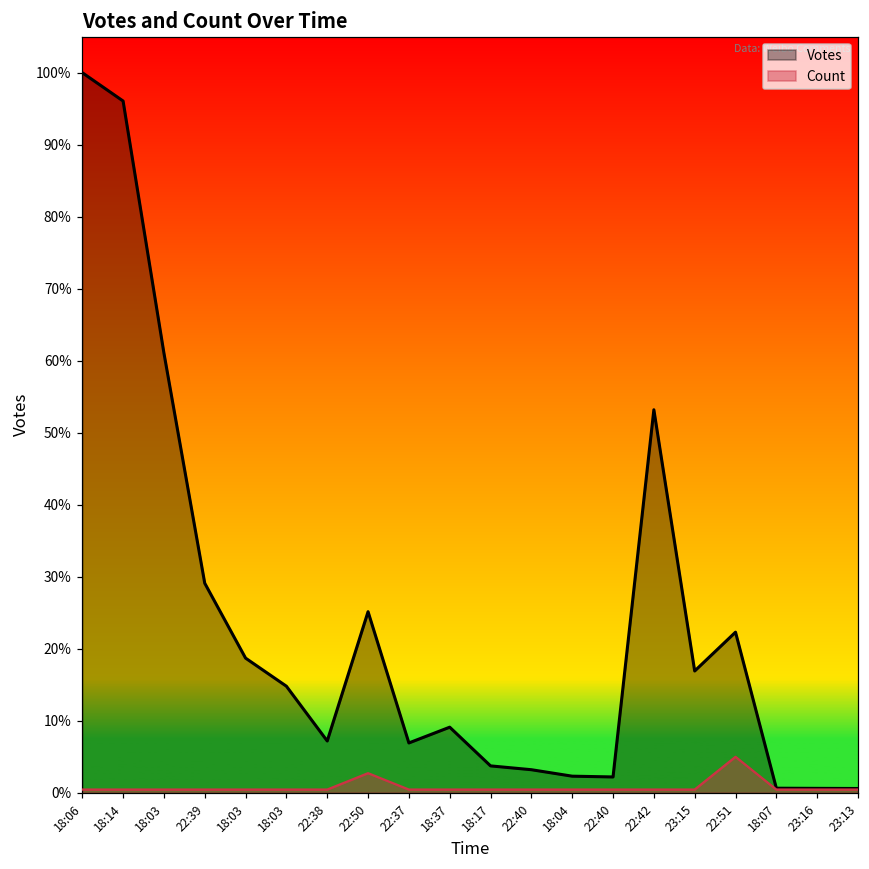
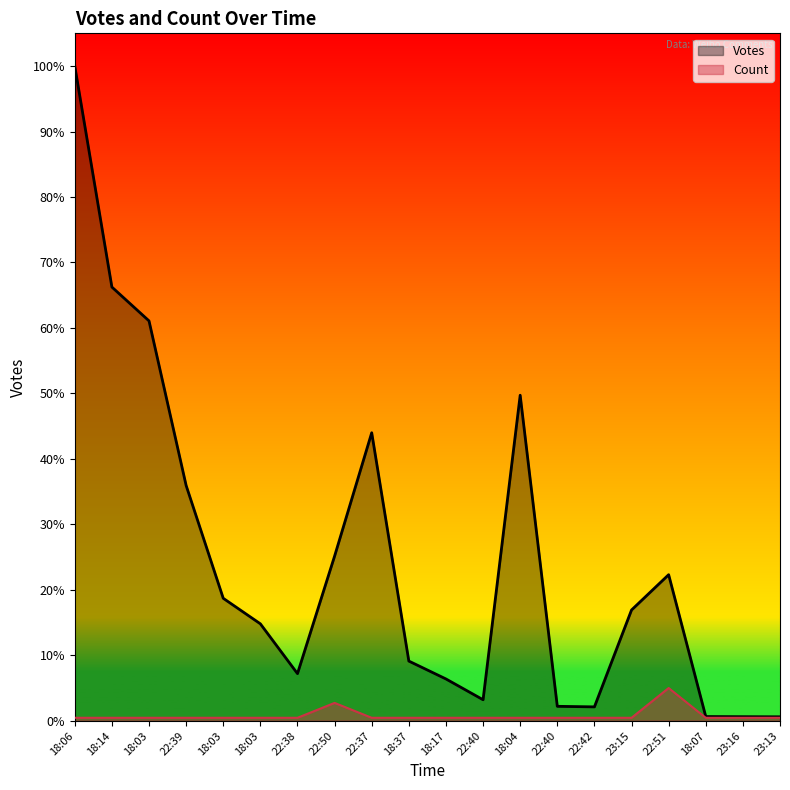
  {
    "Votes": {
      "18:06": "100%",
-     "18:14": "96%",
-     "22:39": "29%",
+     "18:14": "66%",
+     "22:39": "36%",
      "22:38": "7%",
      "22:50": "25%",
-     "22:37": "7%",
+     "22:37": "44%",
      "18:37": "9%",
-     "18:17": "4%",
-     "18:04": "2%",
-     "22:42": "53%",
+     "18:17": "6%",
+     "18:04": "50%",
+     "22:42": "2%",
      "23:15": "17%",
      "22:51": "22%"
    },
    "Count": {
      "18:06": "0%",
      "18:14": "0%",
      "22:39": "0%",
      "22:38": "0%",
      "22:50": "3%",
      "22:37": "0%",
      "18:37": "0%",
      "18:17": "0%",
      "18:04": "0%",
      "22:42": "0%",
      "23:15": "0%",
      "22:51": "5%"
    }
  }
